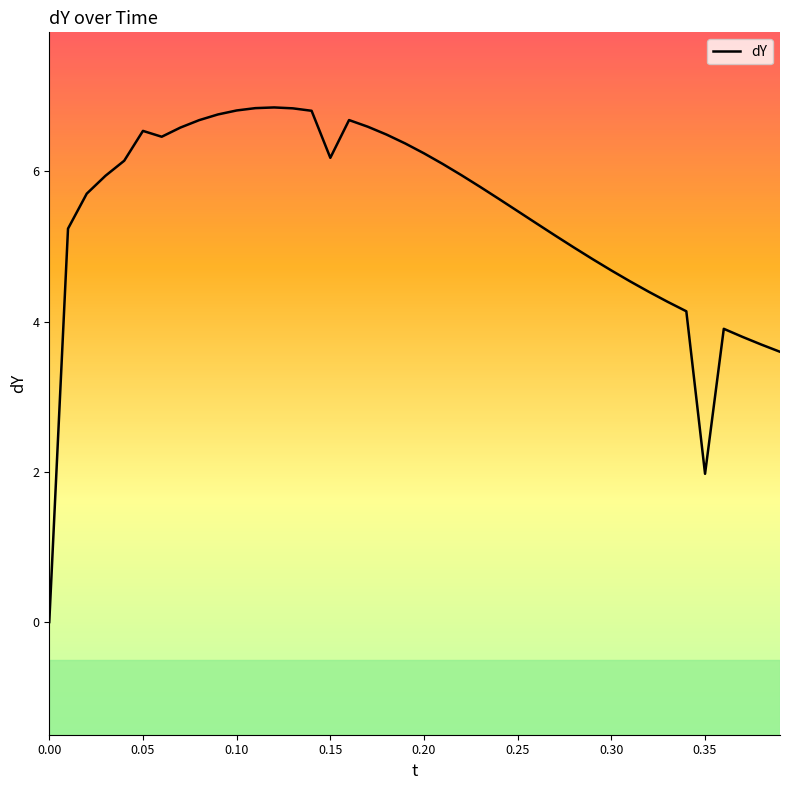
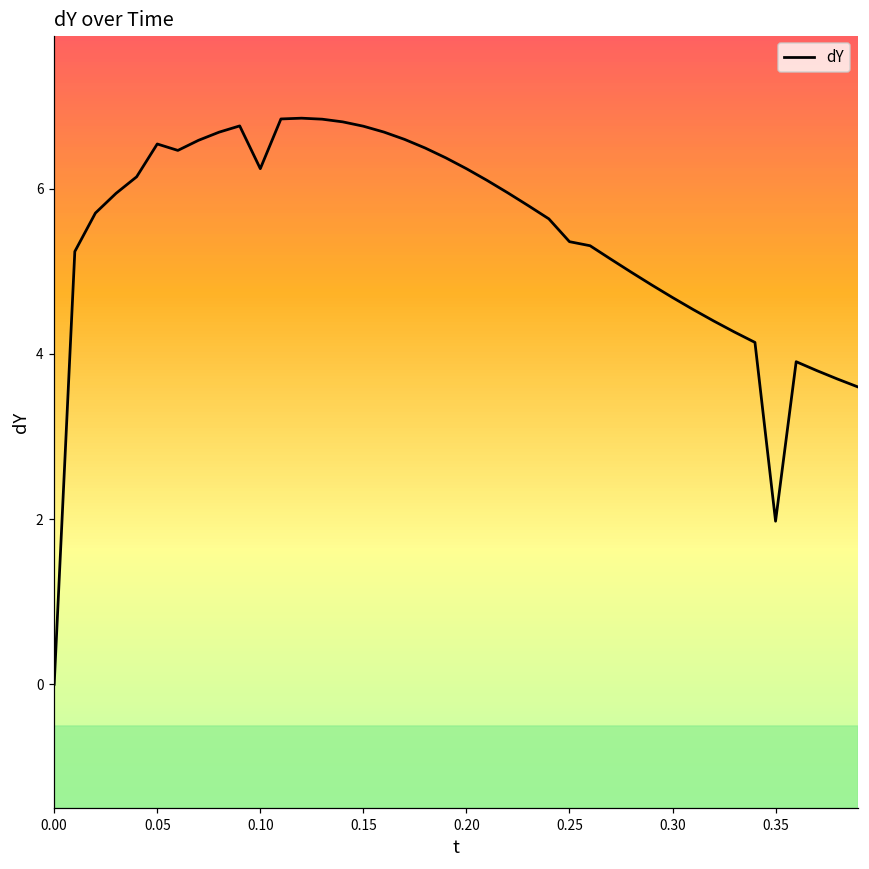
  {
    "0.00": 0.0,
    "0.05": 6.5,
-   "0.10": 6.8,
-   "0.15": 6.2,
+   "0.10": 6.2,
+   "0.15": 6.8,
    "0.20": 6.2,
-   "0.25": 5.5,
+   "0.25": 5.4,
    "0.30": 4.7,
    "0.35": 2.0
  }
